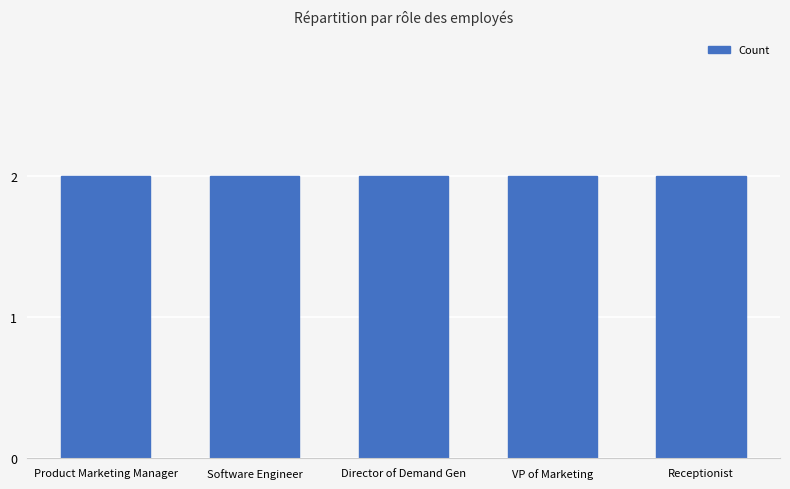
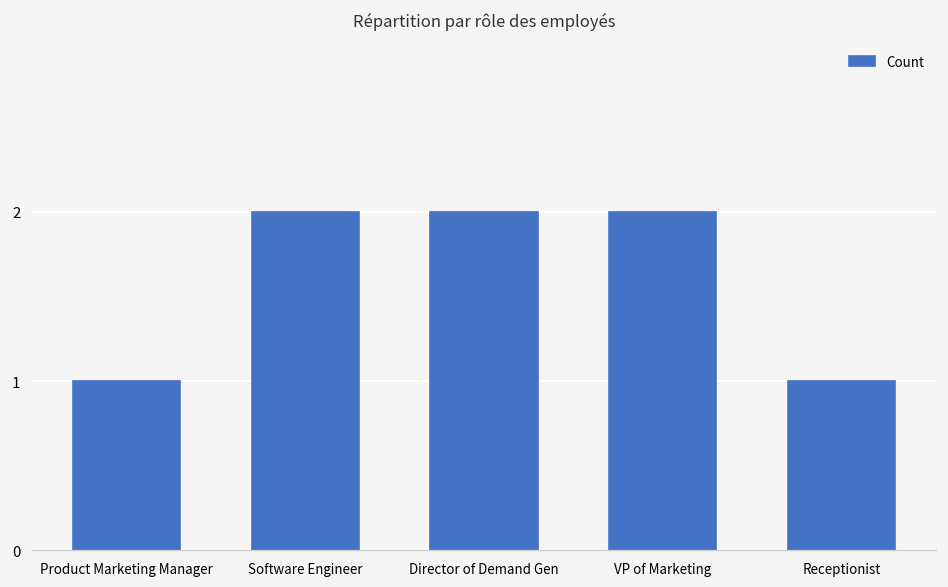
  {
-   "Product Marketing Manager": 2,
+   "Product Marketing Manager": 1,
    "Software Engineer": 2,
    "Director of Demand Gen": 2,
    "VP of Marketing": 2,
-   "Receptionist": 2
+   "Receptionist": 1
  }
